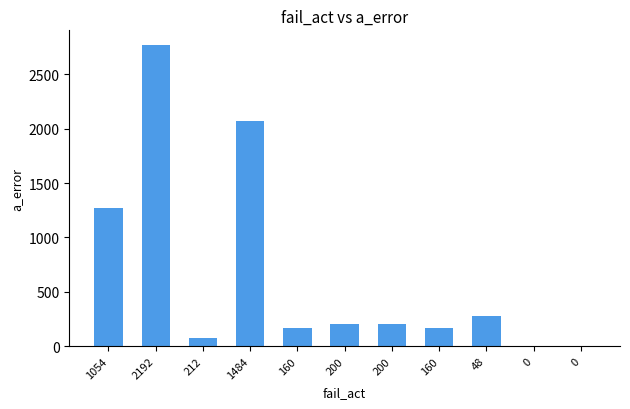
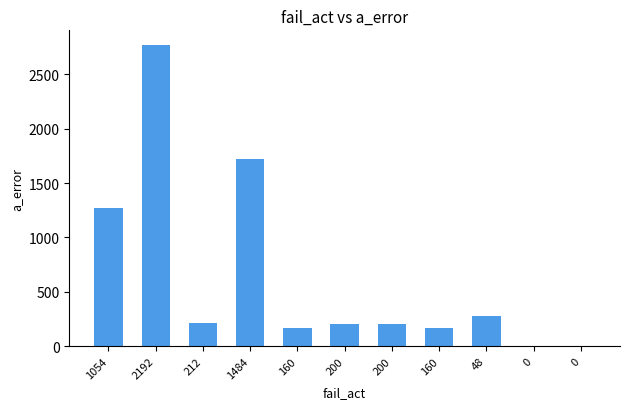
  {
    "1054": 1270,
    "2192": 2770,
-   "212": 70,
-   "1484": 2080,
+   "212": 210,
+   "1484": 1730,
    "48": 280
  }
